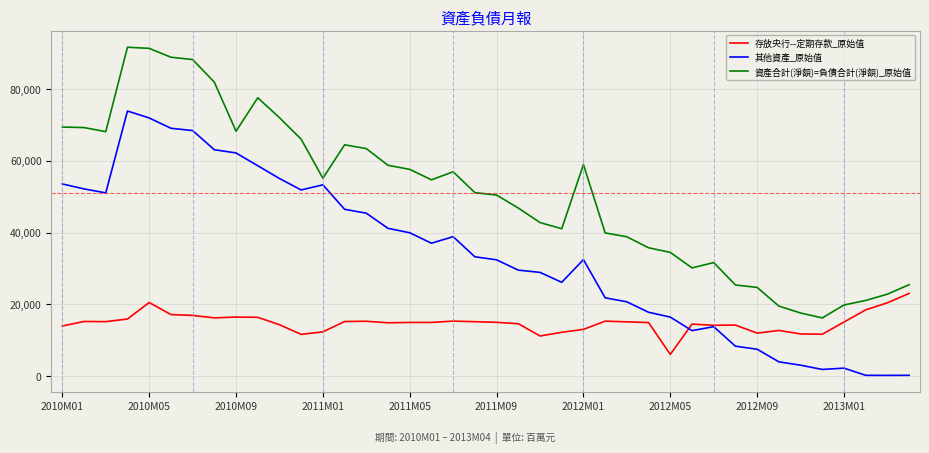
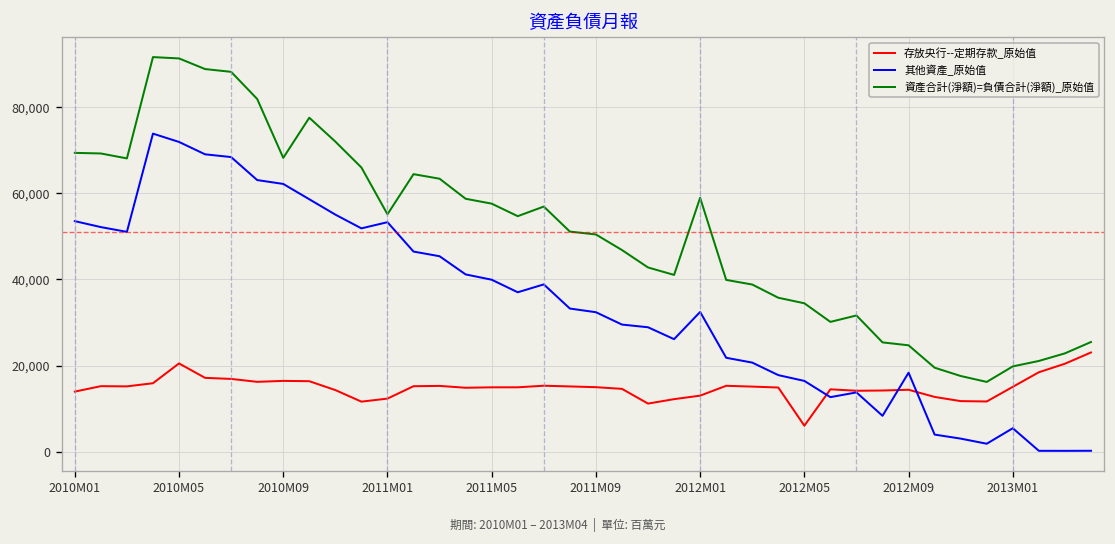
  {
    "存放央行--定期存款_原始值": {
      "2010M01": "14,000",
      "2010M05": "21,000",
      "2010M09": "16,000",
      "2011M01": "12,000",
      "2011M05": "15,000",
      "2011M09": "15,000",
      "2012M01": "13,000",
      "2012M05": "6,000",
-     "2012M09": "12,000",
+     "2012M09": "14,000",
      "2013M01": "15,000"
    },
    "其他資產_原始值": {
      "2010M01": "54,000",
      "2010M05": "72,000",
      "2010M09": "62,000",
      "2011M01": "53,000",
      "2011M05": "40,000",
      "2011M09": "32,000",
      "2012M01": "32,000",
      "2012M05": "16,000",
-     "2012M09": "7,000",
-     "2013M01": "2,000"
+     "2012M09": "18,000",
+     "2013M01": "5,000"
    },
    "資產合計(淨額)=負債合計(淨額)_原始值": {
      "2010M01": "69,000",
      "2010M05": "91,000",
      "2010M09": "68,000",
      "2011M01": "55,000",
      "2011M05": "58,000",
      "2011M09": "50,000",
      "2012M01": "59,000",
      "2012M05": "34,000",
      "2012M09": "25,000",
      "2013M01": "20,000"
    }
  }
